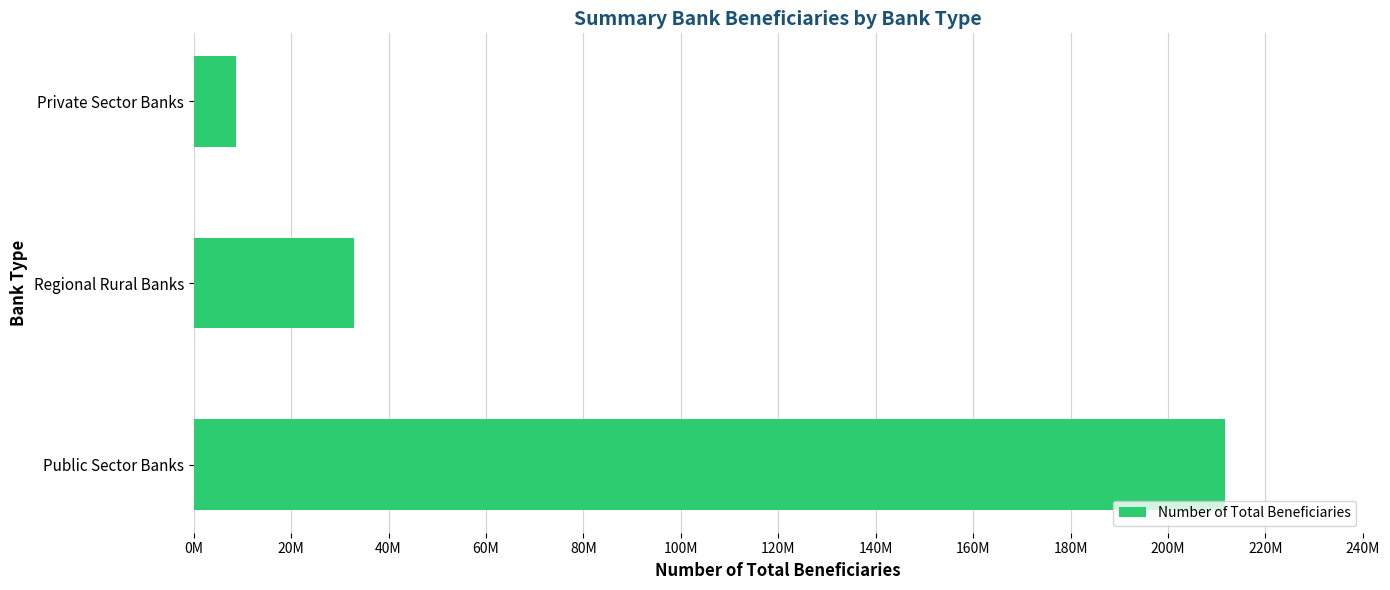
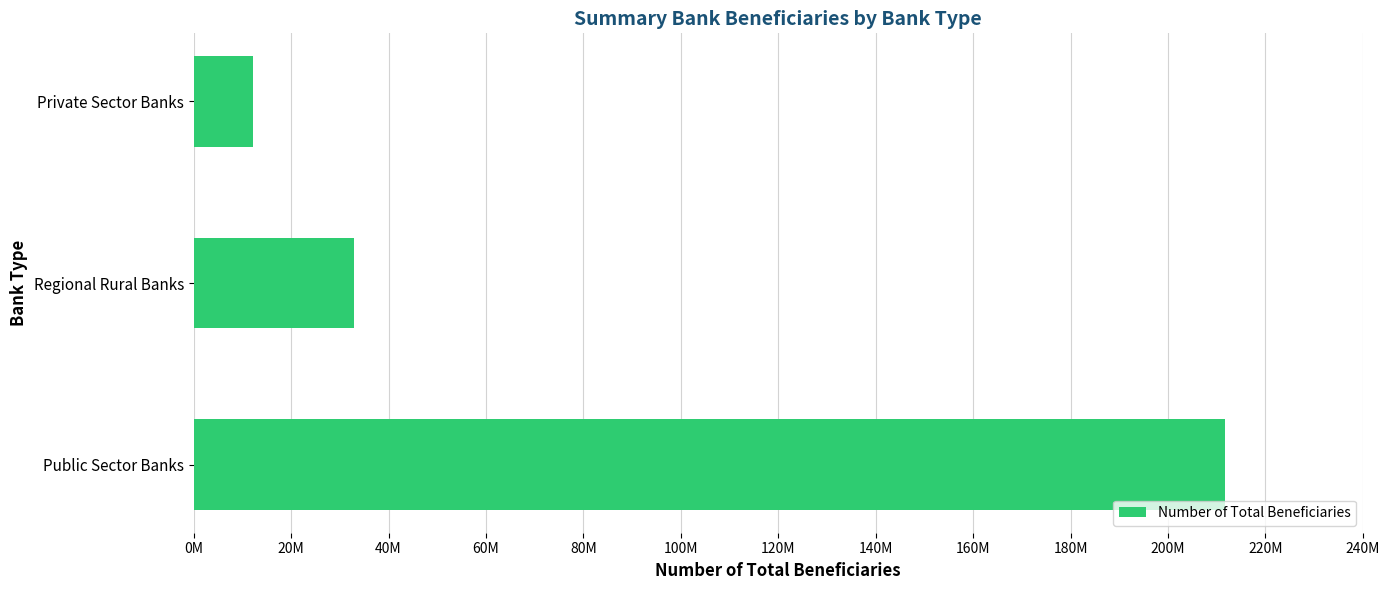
  {
-   "Private Sector Banks": 9000000,
+   "Private Sector Banks": 12000000,
    "Regional Rural Banks": 33000000,
    "Public Sector Banks": 212000000
  }
